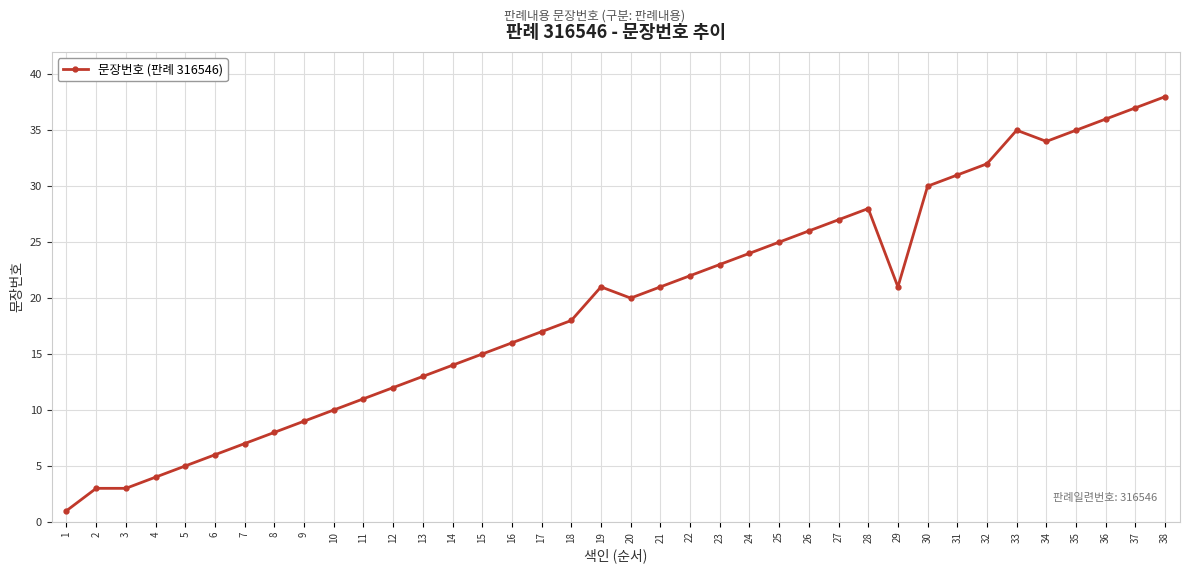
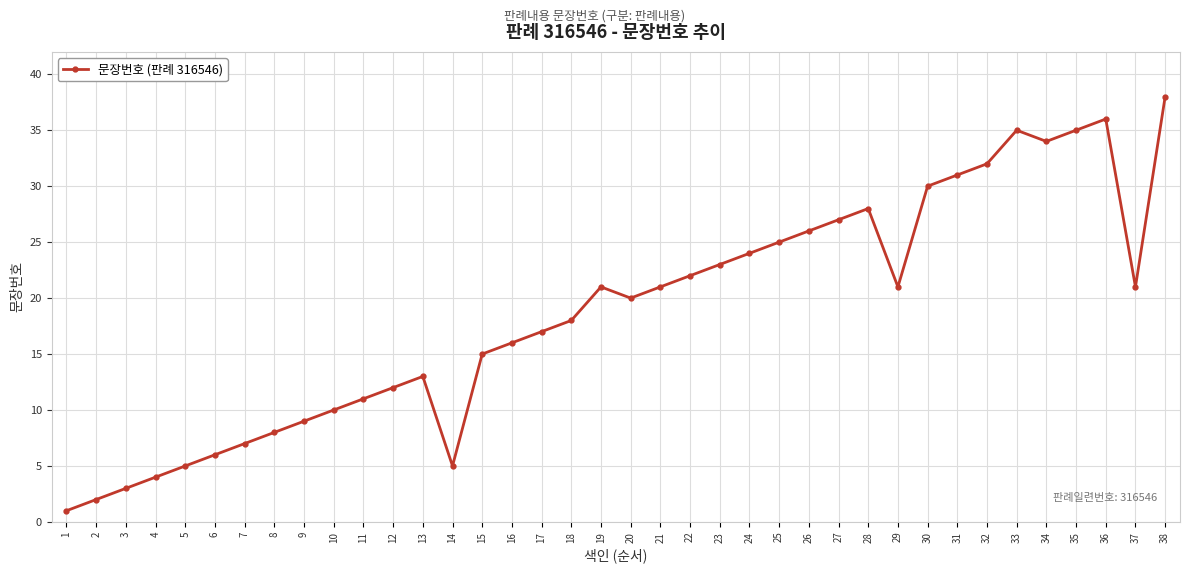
  {
    "1": 1,
-   "2": 3,
+   "2": 2,
    "3": 3,
    "4": 4,
    "5": 5,
    "6": 6,
    "7": 7,
    "8": 8,
    "9": 9,
    "10": 10,
    "11": 11,
    "12": 12,
    "13": 13,
-   "14": 14,
+   "14": 5,
    "15": 15,
    "16": 16,
    "17": 17,
    "18": 18,
    "19": 21,
    "20": 20,
    "21": 21,
    "22": 22,
    "23": 23,
    "24": 24,
    "25": 25,
    "26": 26,
    "27": 27,
    "28": 28,
    "29": 21,
    "30": 30,
    "31": 31,
    "32": 32,
    "33": 35,
    "34": 34,
    "35": 35,
    "36": 36,
-   "37": 37,
+   "37": 21,
    "38": 38
  }
